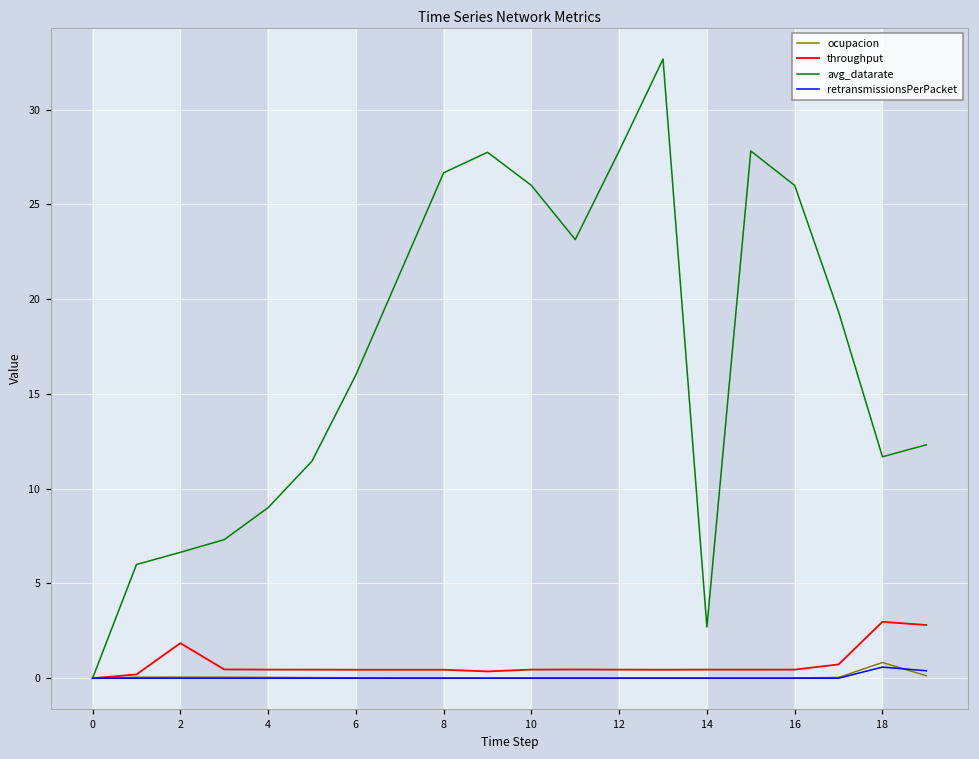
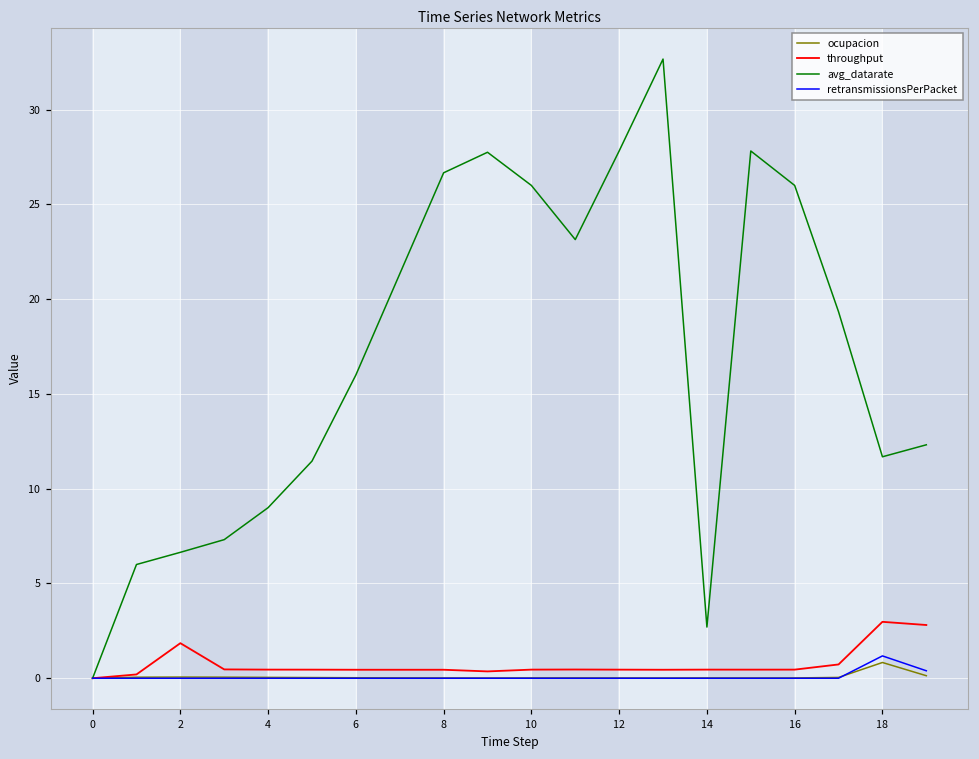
  {
    "ocupacion": {
      "18": 0.8
    },
    "throughput": {
      "2": 1.9,
      "4": 0.5,
      "6": 0.4,
      "8": 0.4,
      "10": 0.5,
      "12": 0.5,
      "14": 0.5,
      "16": 0.5,
      "18": 3.0
    },
    "avg_datarate": {
      "2": 6.6,
      "4": 9.0,
      "6": 16.0,
      "8": 26.7,
      "10": 26.0,
      "12": 27.8,
      "14": 2.7,
      "16": 26.0,
      "18": 11.7
    },
    "retransmissionsPerPacket": {
-     "18": 0.6
+     "18": 1.2
    }
  }
